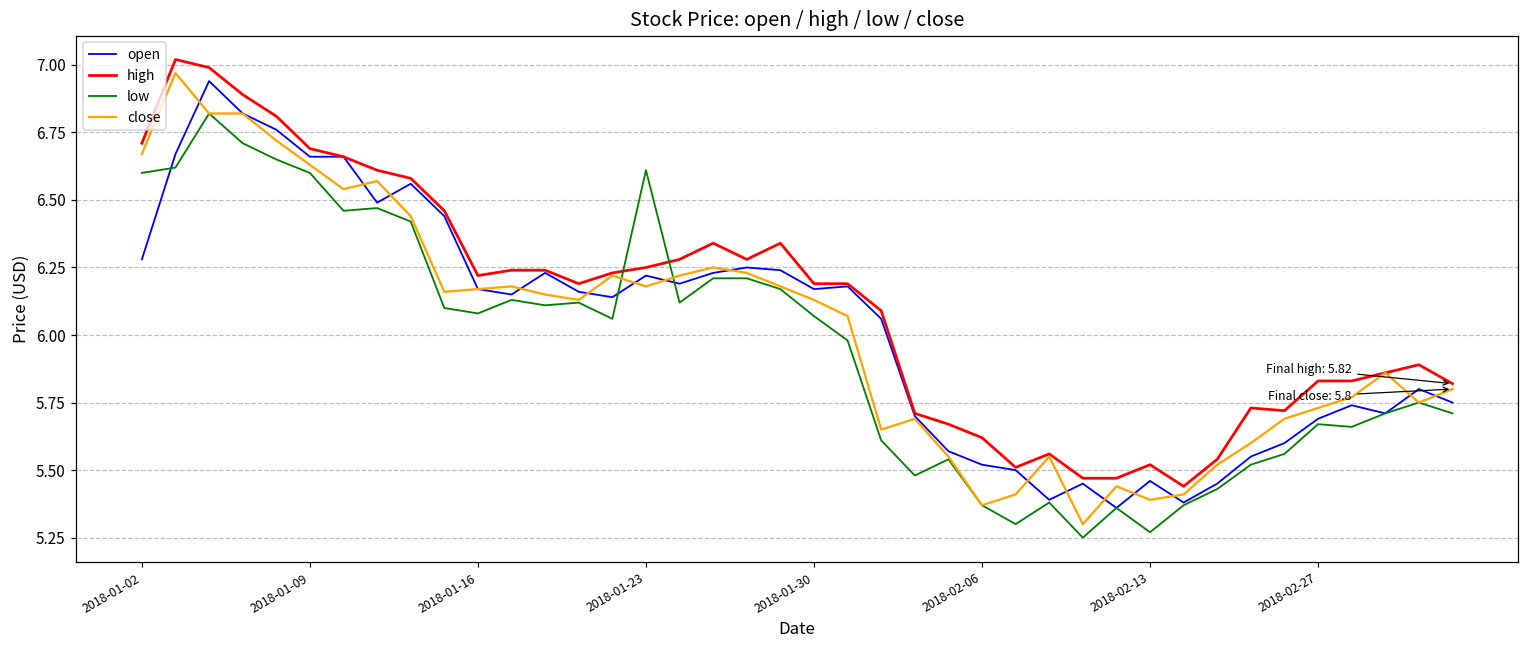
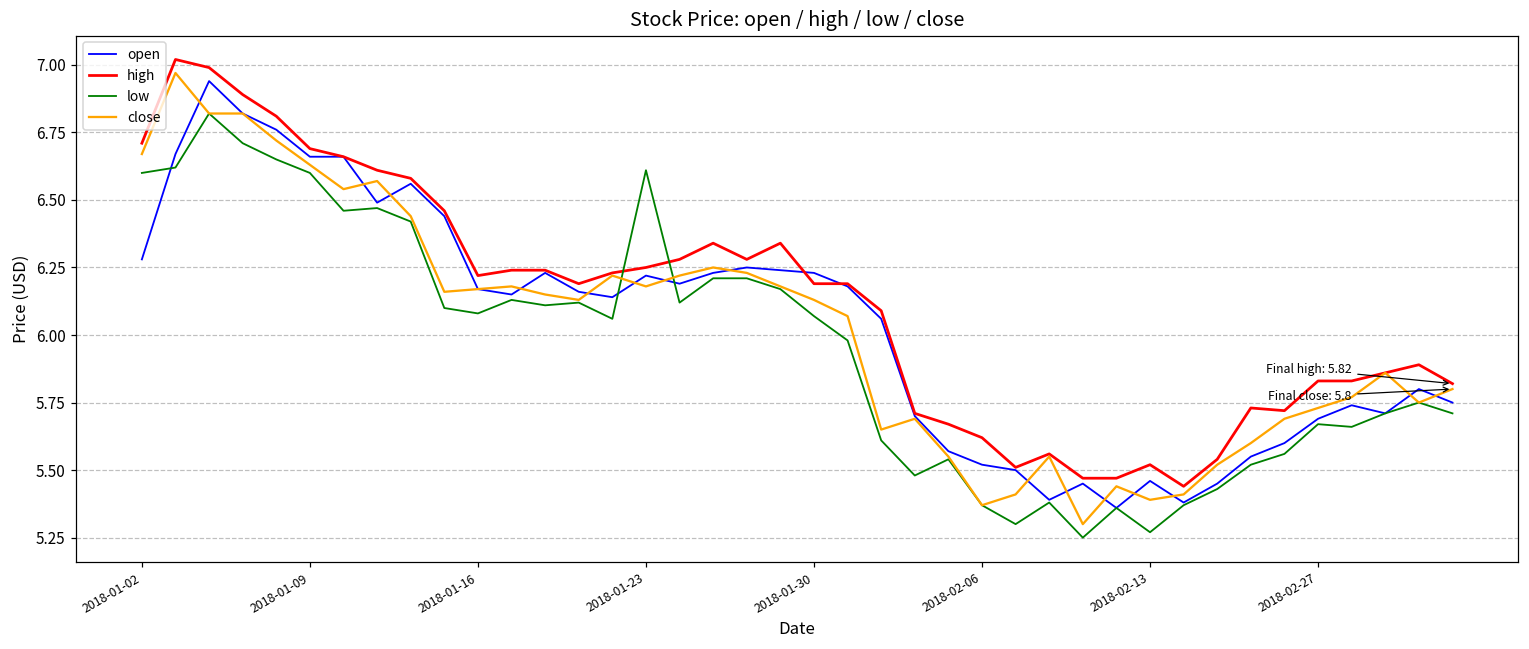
  {
    "open": {
      "2018-01-02": 6.28,
      "2018-01-09": 6.66,
      "2018-01-23": 6.22,
-     "2018-01-30": 6.17,
+     "2018-01-30": 6.23,
      "2018-02-06": 5.52,
      "2018-02-13": 5.46,
      "2018-02-27": 5.69
    },
    "high": {
      "2018-01-02": 6.71,
      "2018-01-09": 6.69,
      "2018-01-16": 6.22,
      "2018-01-23": 6.25,
      "2018-01-30": 6.19,
      "2018-02-06": 5.62,
      "2018-02-13": 5.52
    },
    "low": {
      "2018-01-02": 6.60,
      "2018-01-09": 6.60,
      "2018-01-16": 6.08,
      "2018-01-23": 6.61,
      "2018-01-30": 6.07,
      "2018-02-13": 5.27,
      "2018-02-27": 5.67
    },
    "close": {
      "2018-01-02": 6.67,
      "2018-01-09": 6.63,
      "2018-01-23": 6.18,
      "2018-01-30": 6.13,
      "2018-02-13": 5.39,
      "2018-02-27": 5.73
    }
  }
